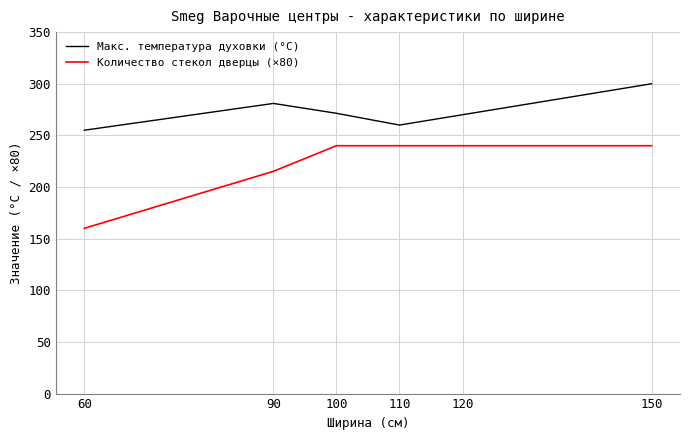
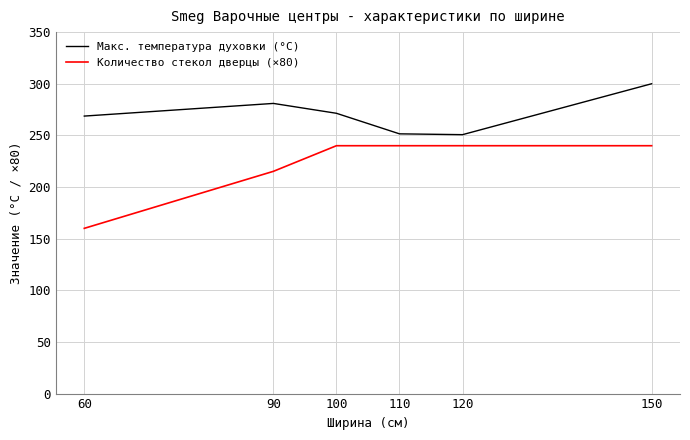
  {
    "Макс. температура духовки (°С)": {
-     "60": 255,
+     "60": 269,
      "90": 281,
      "100": 271,
-     "110": 260,
-     "120": 270,
+     "110": 252,
+     "120": 251,
      "150": 300
    },
    "Количество стекол дверцы (×80)": {
      "60": 160,
      "90": 215,
      "100": 240,
      "110": 240,
      "120": 240,
      "150": 240
    }
  }
